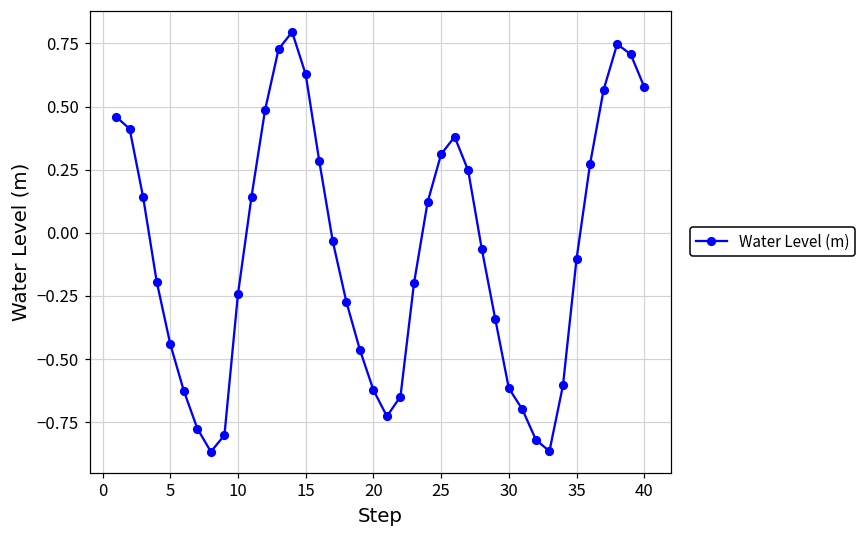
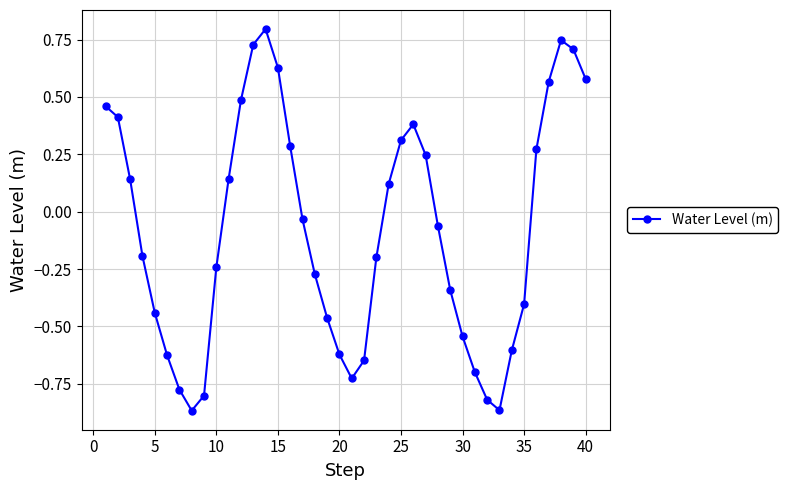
  {
    "5": -0.44,
    "10": -0.24,
    "15": 0.63,
    "20": -0.62,
    "25": 0.31,
-   "30": -0.62,
-   "35": -0.10,
+   "30": -0.54,
+   "35": -0.40,
    "40": 0.58
  }
